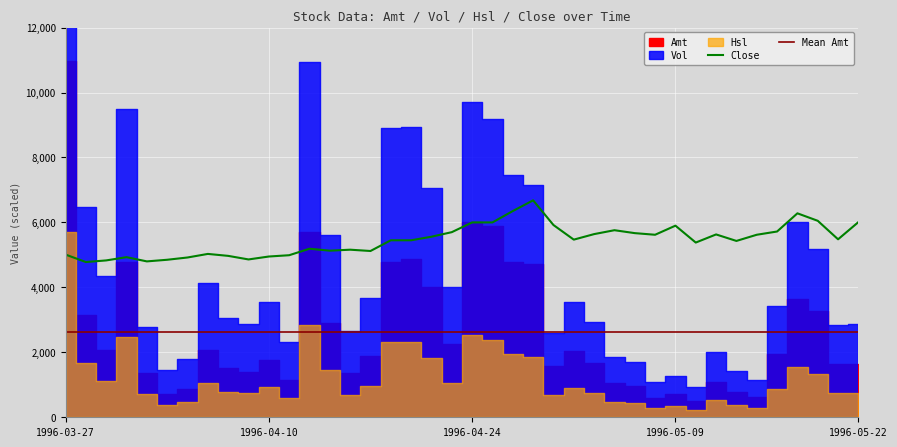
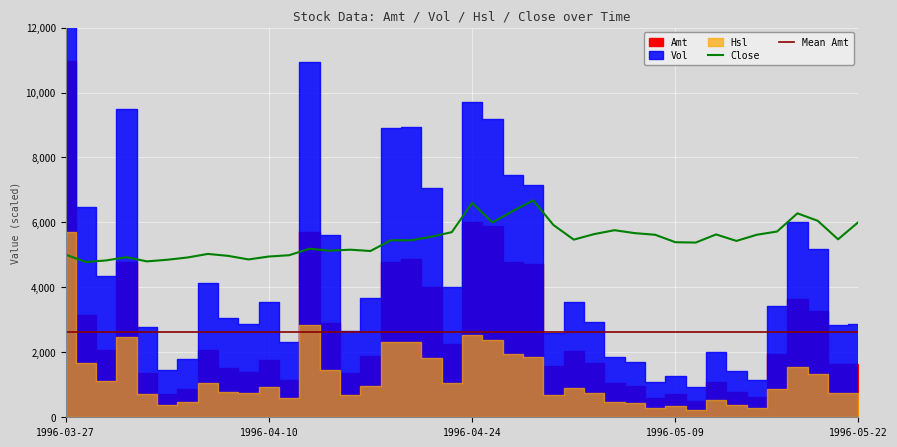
  {
    "Close": {
      "1996-03-27": "5,000",
      "1996-04-10": "5,000",
-     "1996-04-24": "6,000",
-     "1996-05-09": "5,900",
+     "1996-04-24": "6,600",
+     "1996-05-09": "5,400",
      "1996-05-22": "6,000"
    },
    "Mean Amt": {
      "1996-03-27": "2,600",
      "1996-04-10": "2,600",
      "1996-04-24": "2,600",
      "1996-05-09": "2,600",
      "1996-05-22": "2,600"
    }
  }
